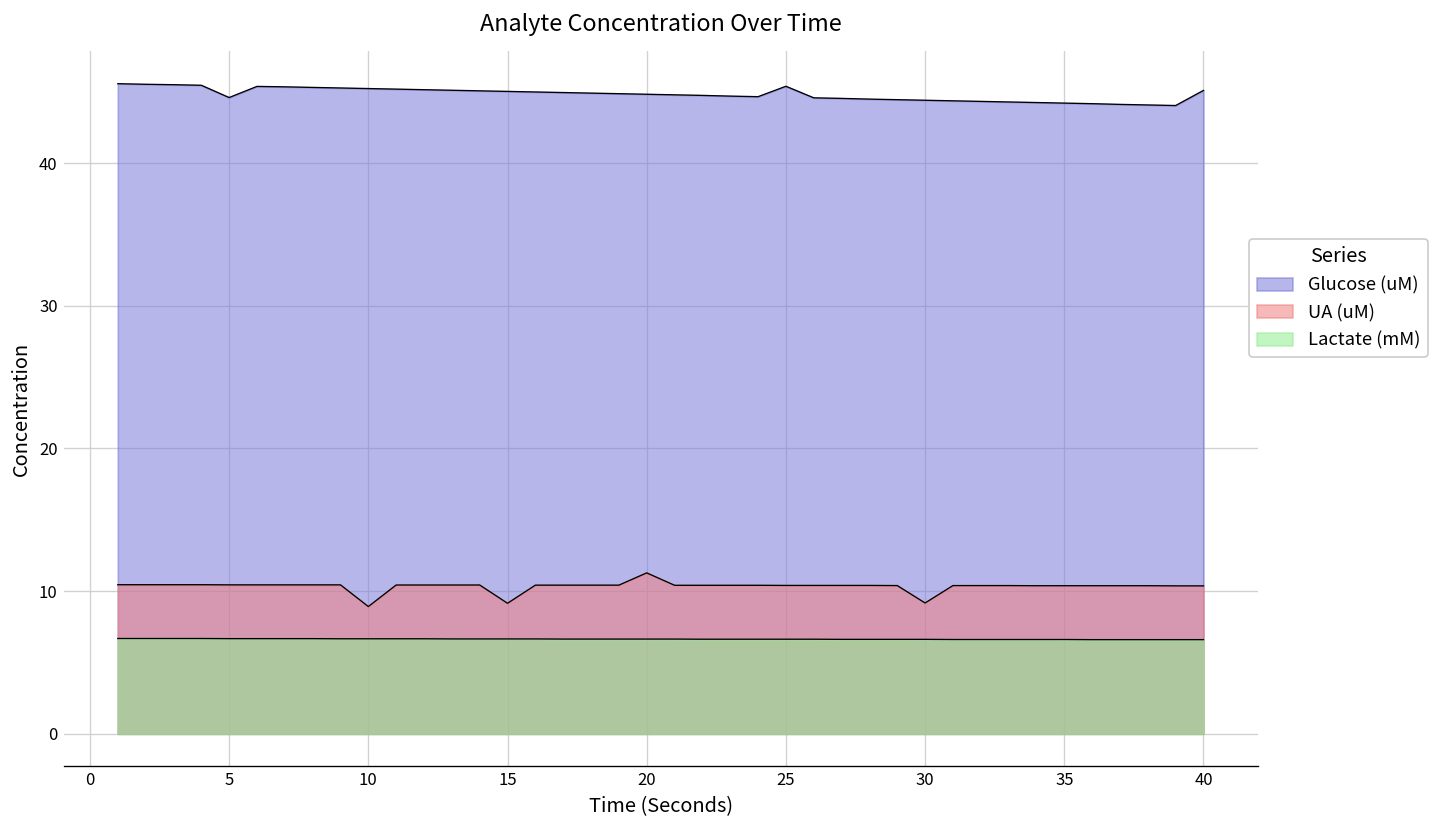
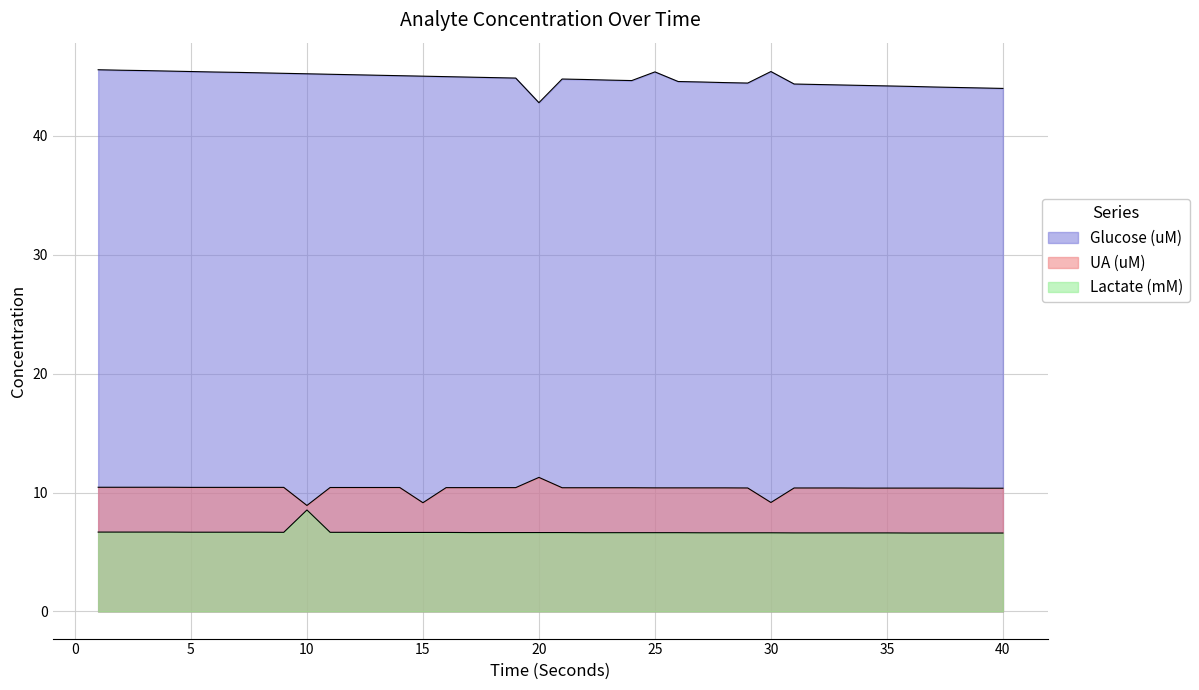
  {
    "Glucose (uM)": {
-     "5": 44.6,
+     "5": 45.4,
      "10": 45.2,
      "15": 45.0,
-     "20": 44.8,
+     "20": 42.8,
      "25": 45.4,
-     "30": 44.4,
+     "30": 45.4,
      "35": 44.2,
-     "40": 45.1
+     "40": 44.0
    },
    "UA (uM)": {
      "5": 10.4,
      "10": 8.9,
      "15": 9.2,
      "20": 11.3,
      "25": 10.4,
      "30": 9.2,
      "35": 10.4,
      "40": 10.4
    },
    "Lactate (mM)": {
      "5": 6.7,
-     "10": 6.7,
+     "10": 8.5,
      "15": 6.7,
      "20": 6.6,
      "25": 6.6,
      "30": 6.6,
      "35": 6.6,
      "40": 6.6
    }
  }
